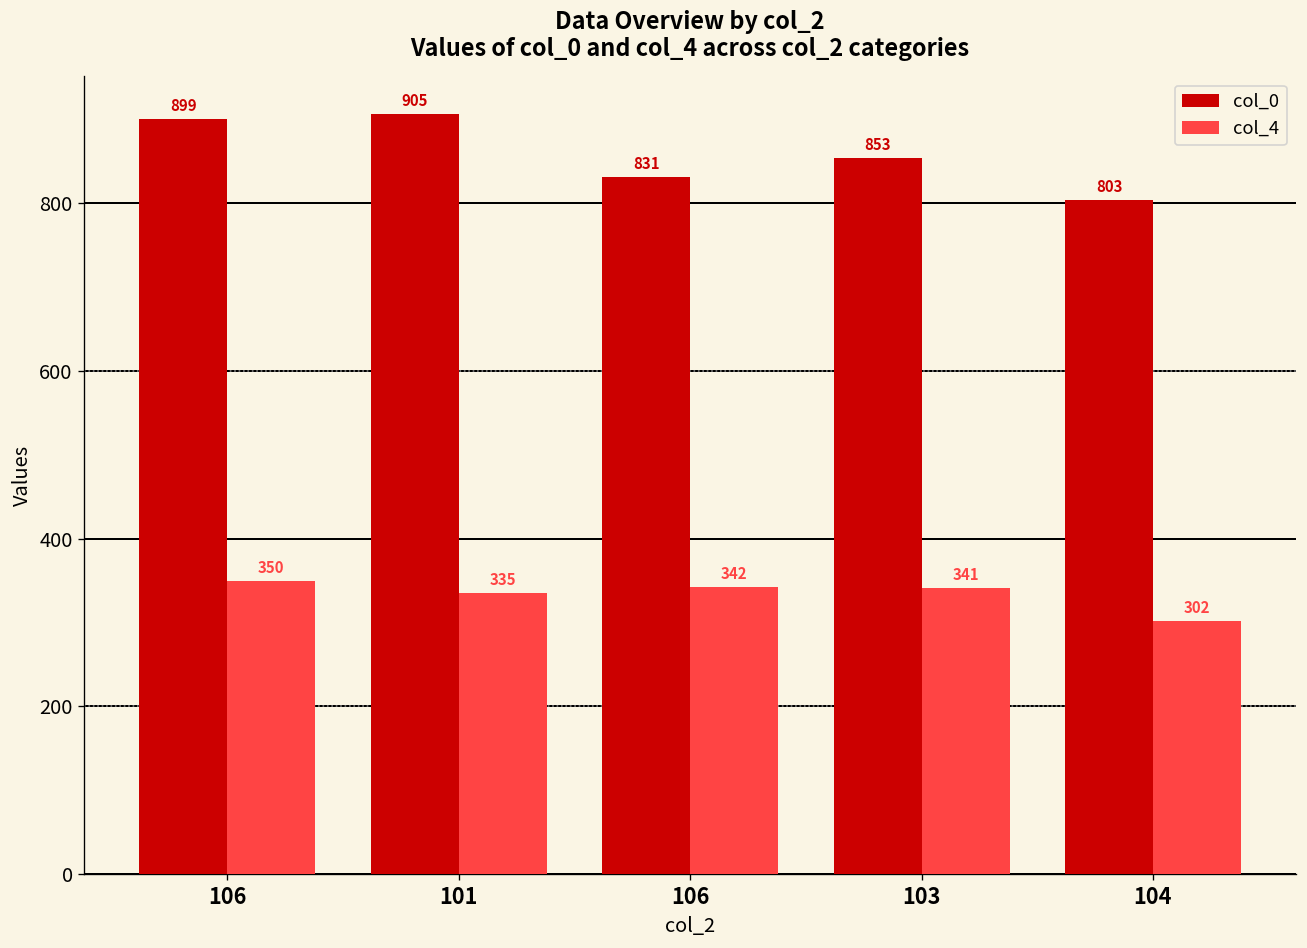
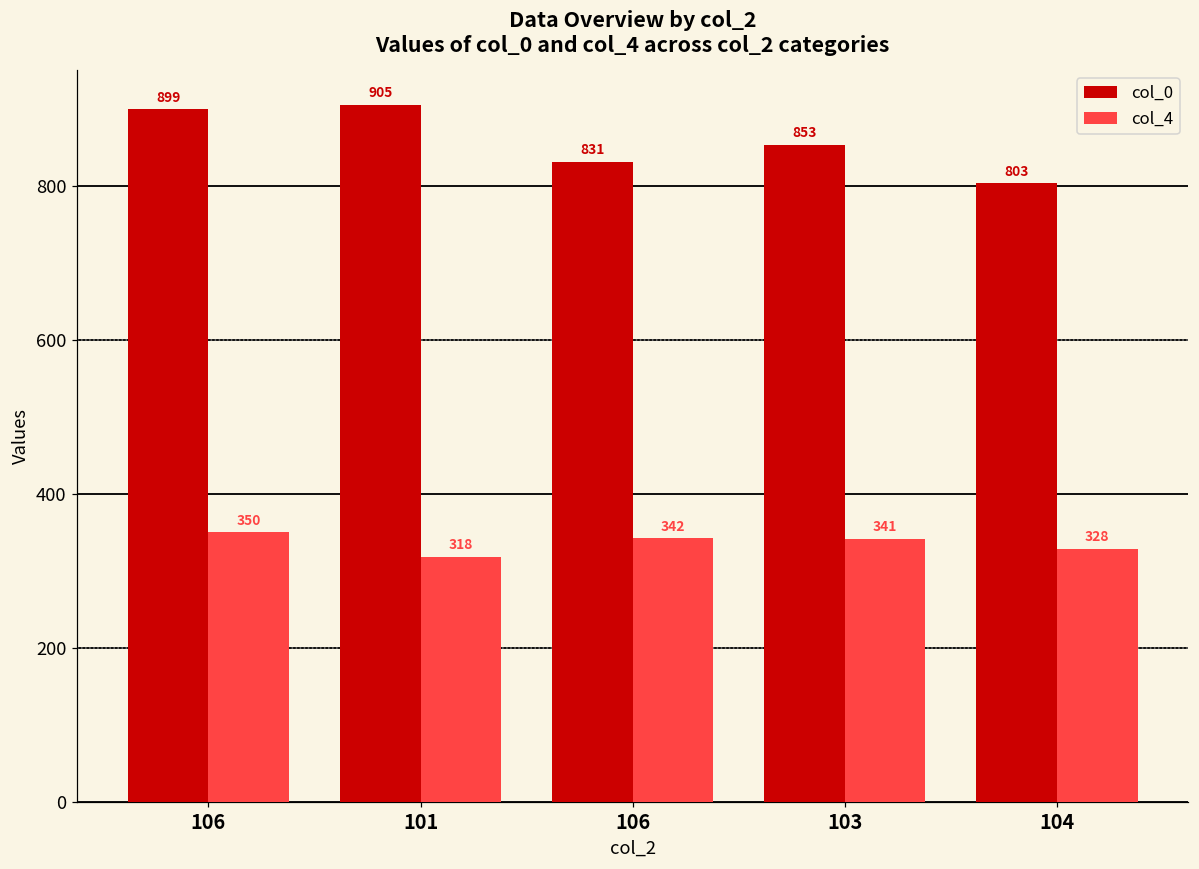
  {
    "col_0": {
      "101": 905,
      "103": 853,
      "104": 803
    },
    "col_4": {
-     "101": 335,
+     "101": 318,
      "103": 341,
-     "104": 302
+     "104": 328
    }
  }
